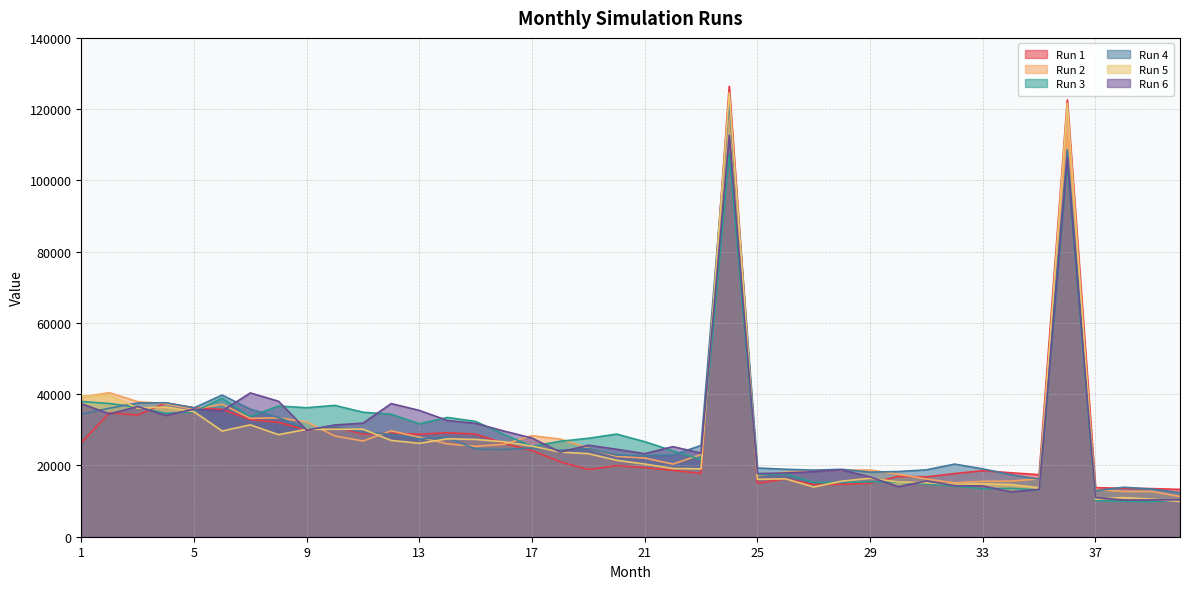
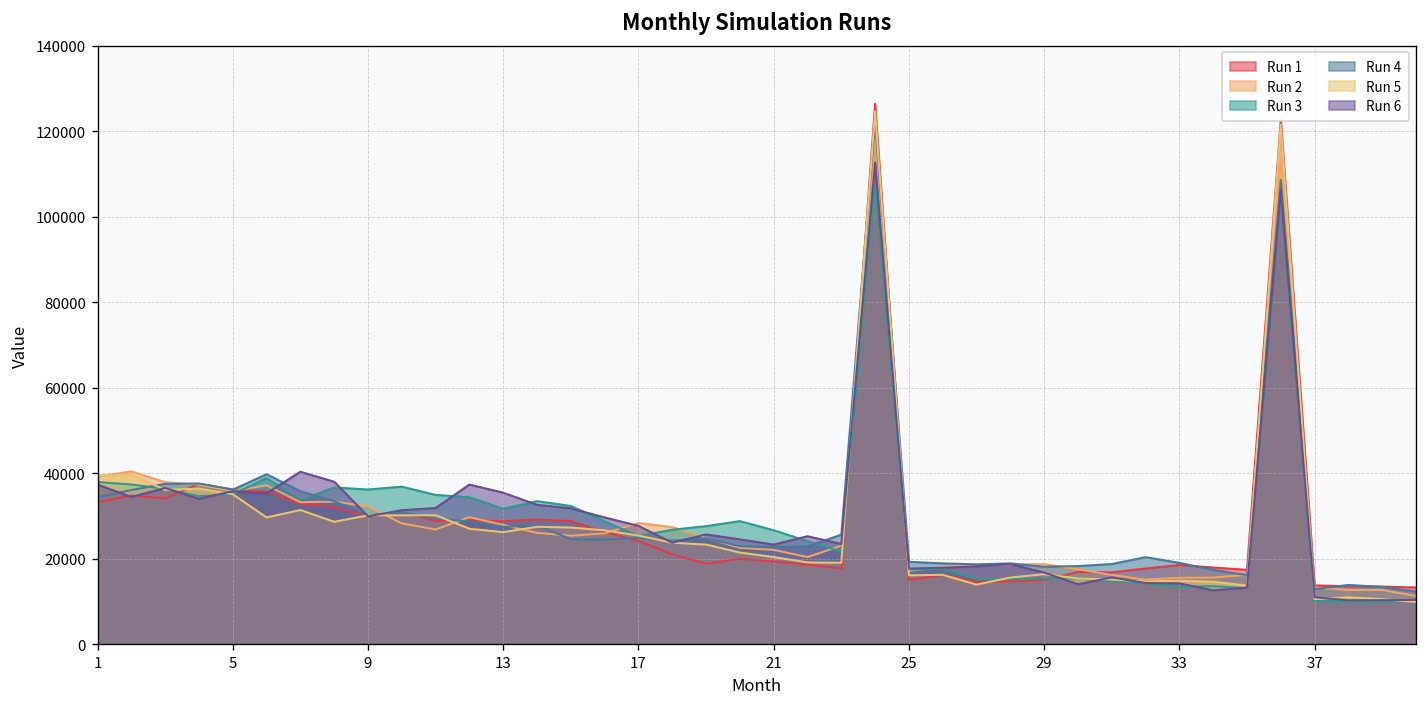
  {
    "Run 1": {
-     "1": 26000,
+     "1": 33000,
      "13": 29000,
      "17": 24000,
      "21": 19000,
      "25": 15000
    }
  }
